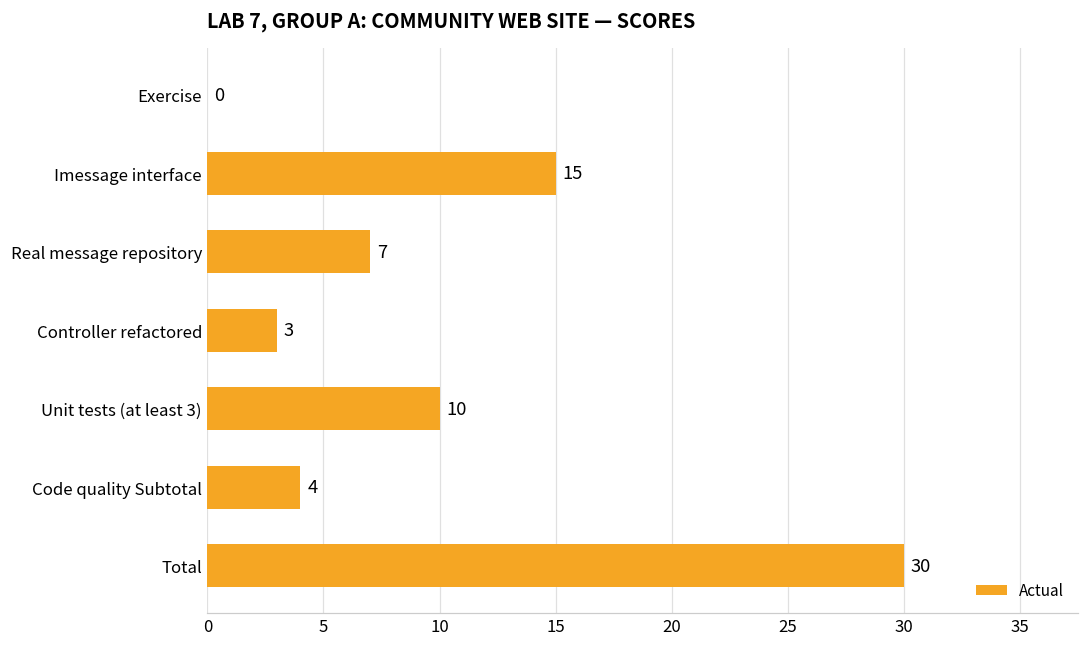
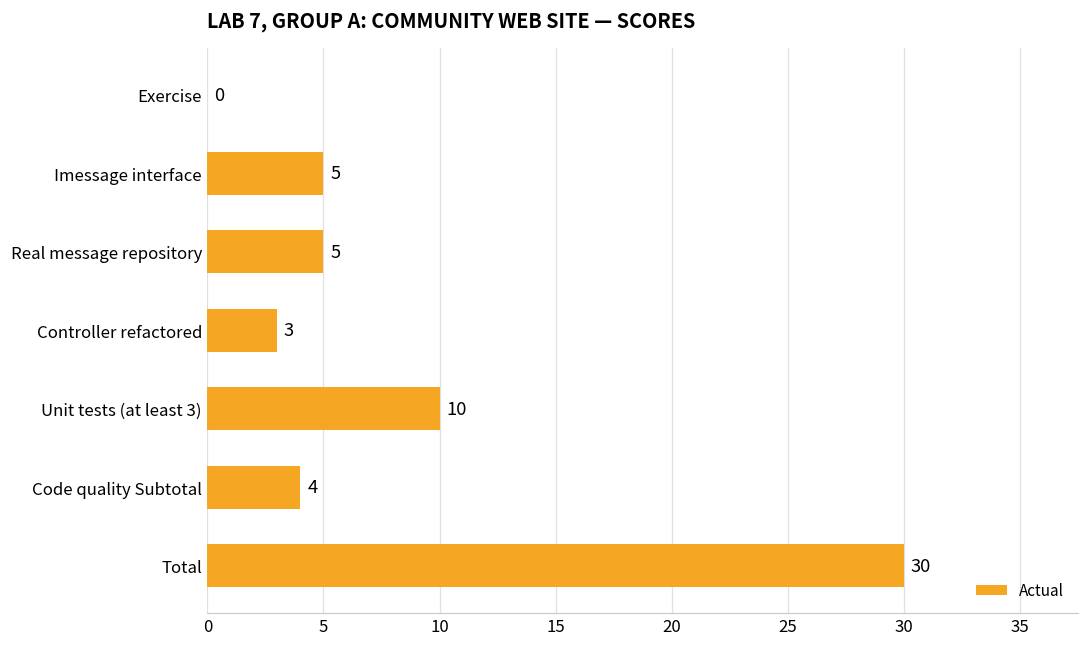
  {
    "Exercise": 0,
-   "Imessage interface": 15,
-   "Real message repository": 7,
+   "Imessage interface": 5,
+   "Real message repository": 5,
    "Controller refactored": 3,
    "Unit tests (at least 3)": 10,
    "Code quality Subtotal": 4,
    "Total": 30
  }
